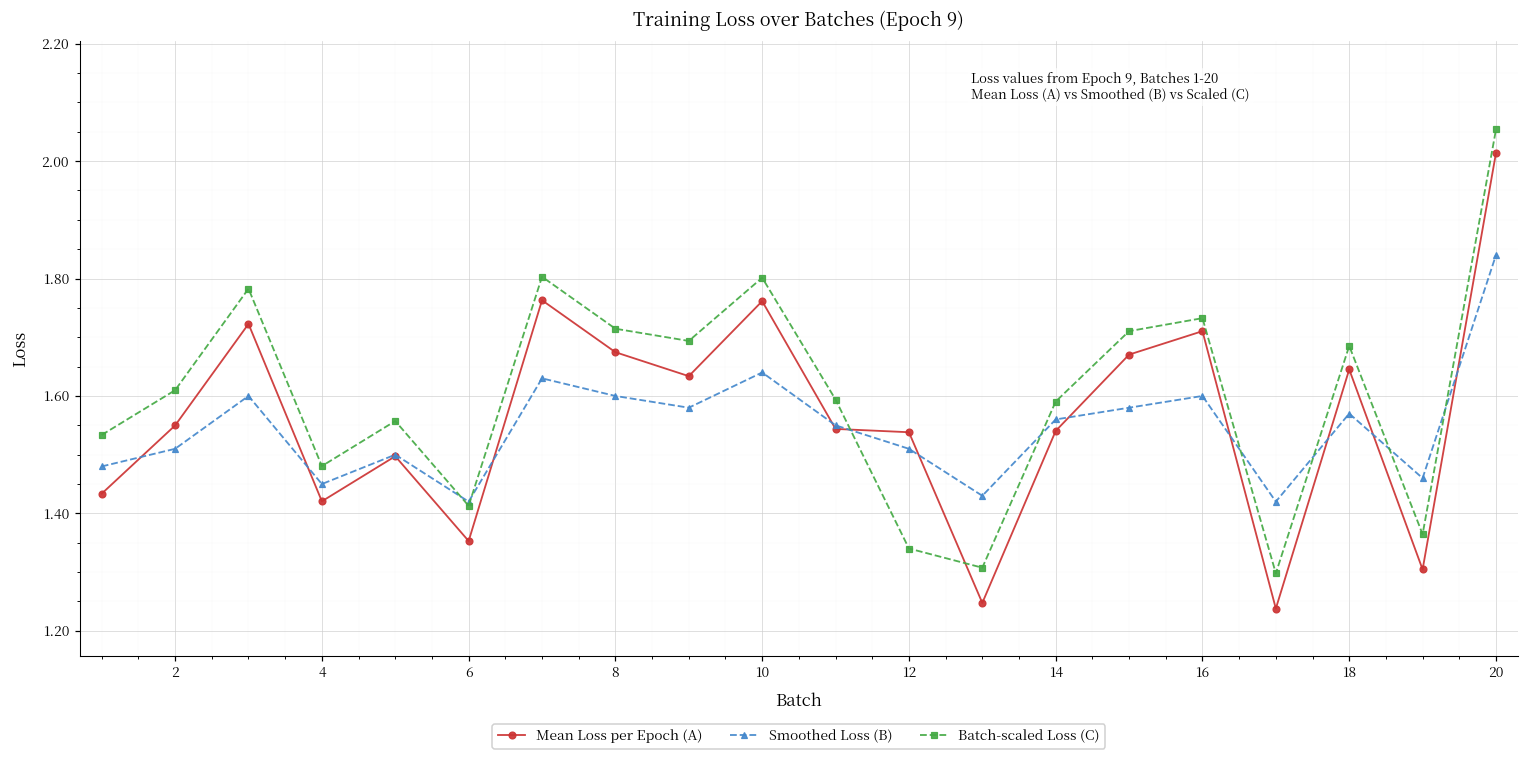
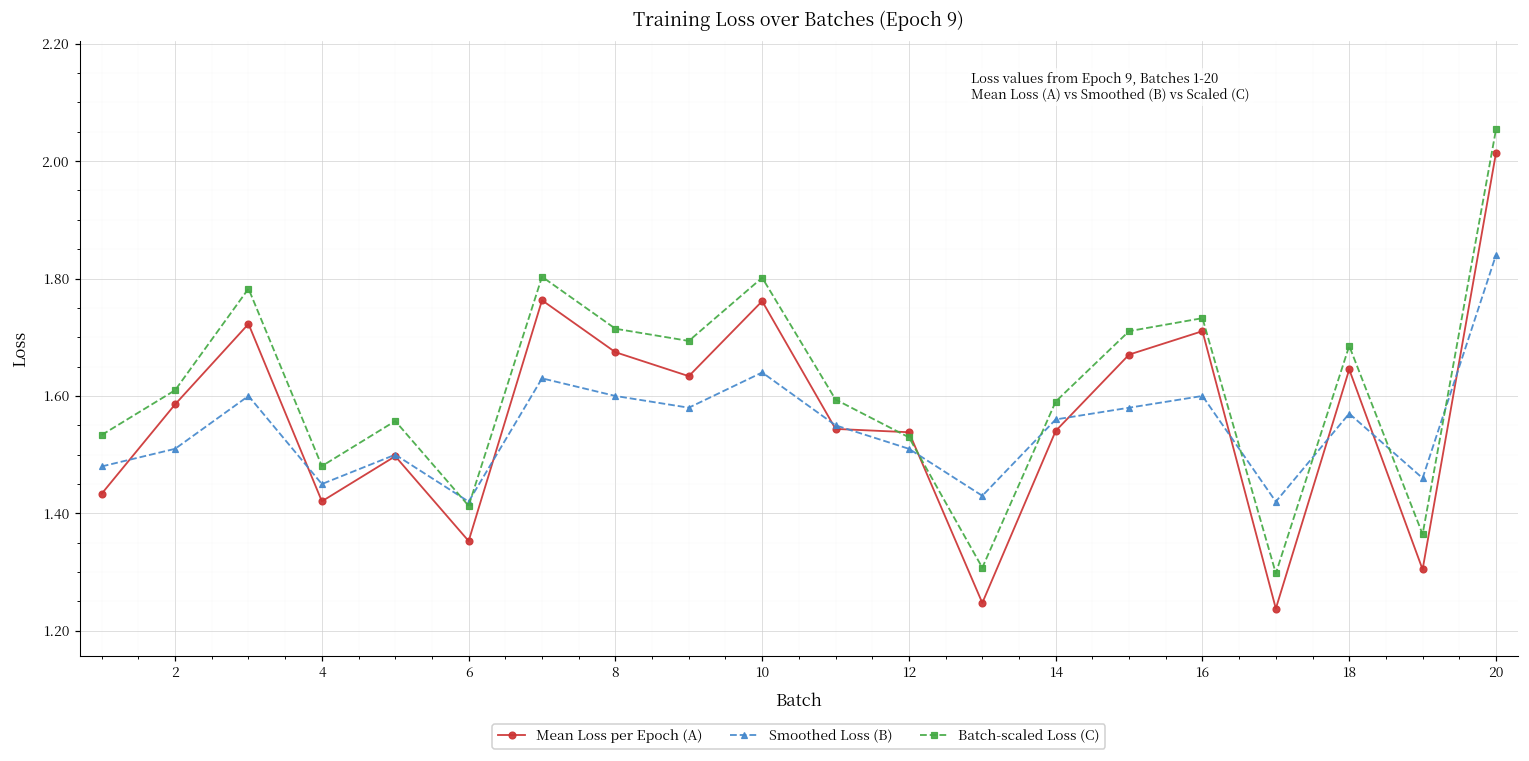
  {
    "Mean Loss per Epoch (A)": {
-     "2": 1.55,
+     "2": 1.59,
      "4": 1.42,
      "6": 1.35,
      "8": 1.67,
      "10": 1.76,
      "12": 1.54,
      "14": 1.54,
      "16": 1.71,
      "18": 1.65,
      "20": 2.01
    },
    "Smoothed Loss (B)": {
      "2": 1.51,
      "4": 1.45,
      "6": 1.42,
      "8": 1.60,
      "10": 1.64,
      "12": 1.51,
      "14": 1.56,
      "16": 1.60,
      "18": 1.57,
      "20": 1.84
    },
    "Batch-scaled Loss (C)": {
      "2": 1.61,
      "4": 1.48,
      "6": 1.41,
      "8": 1.71,
      "10": 1.80,
-     "12": 1.34,
+     "12": 1.53,
      "14": 1.59,
      "16": 1.73,
      "18": 1.69,
      "20": 2.05
    }
  }
